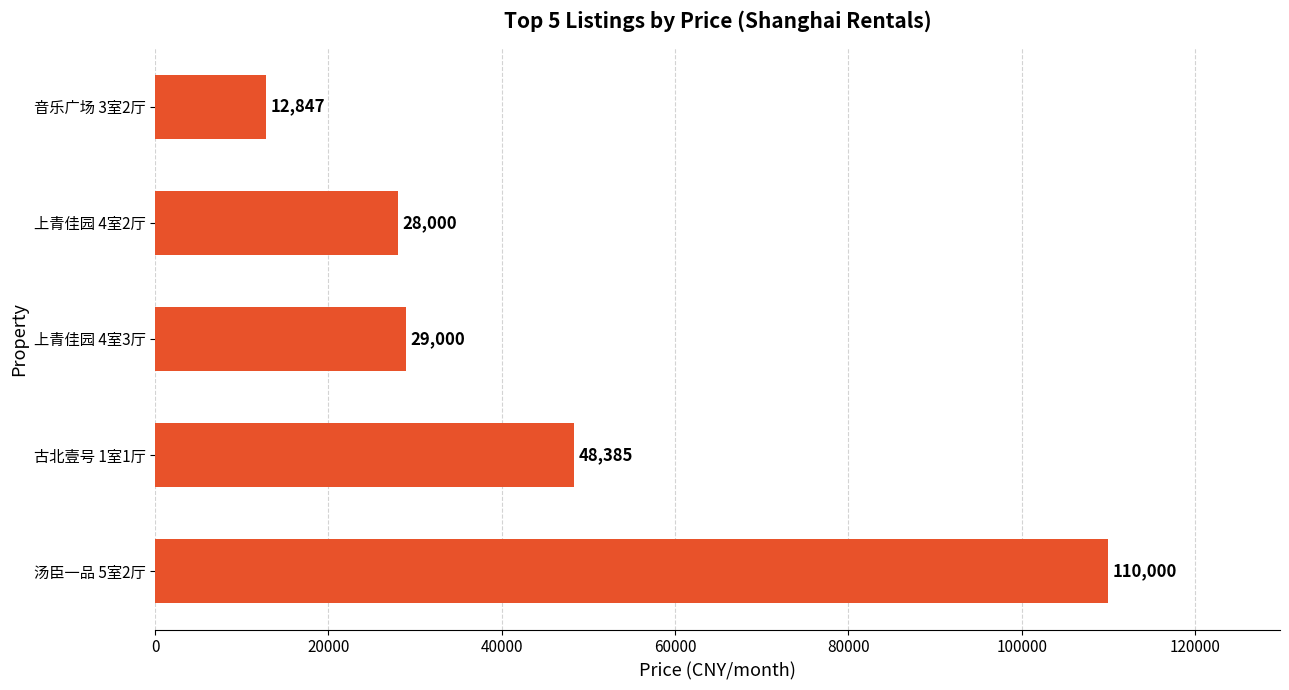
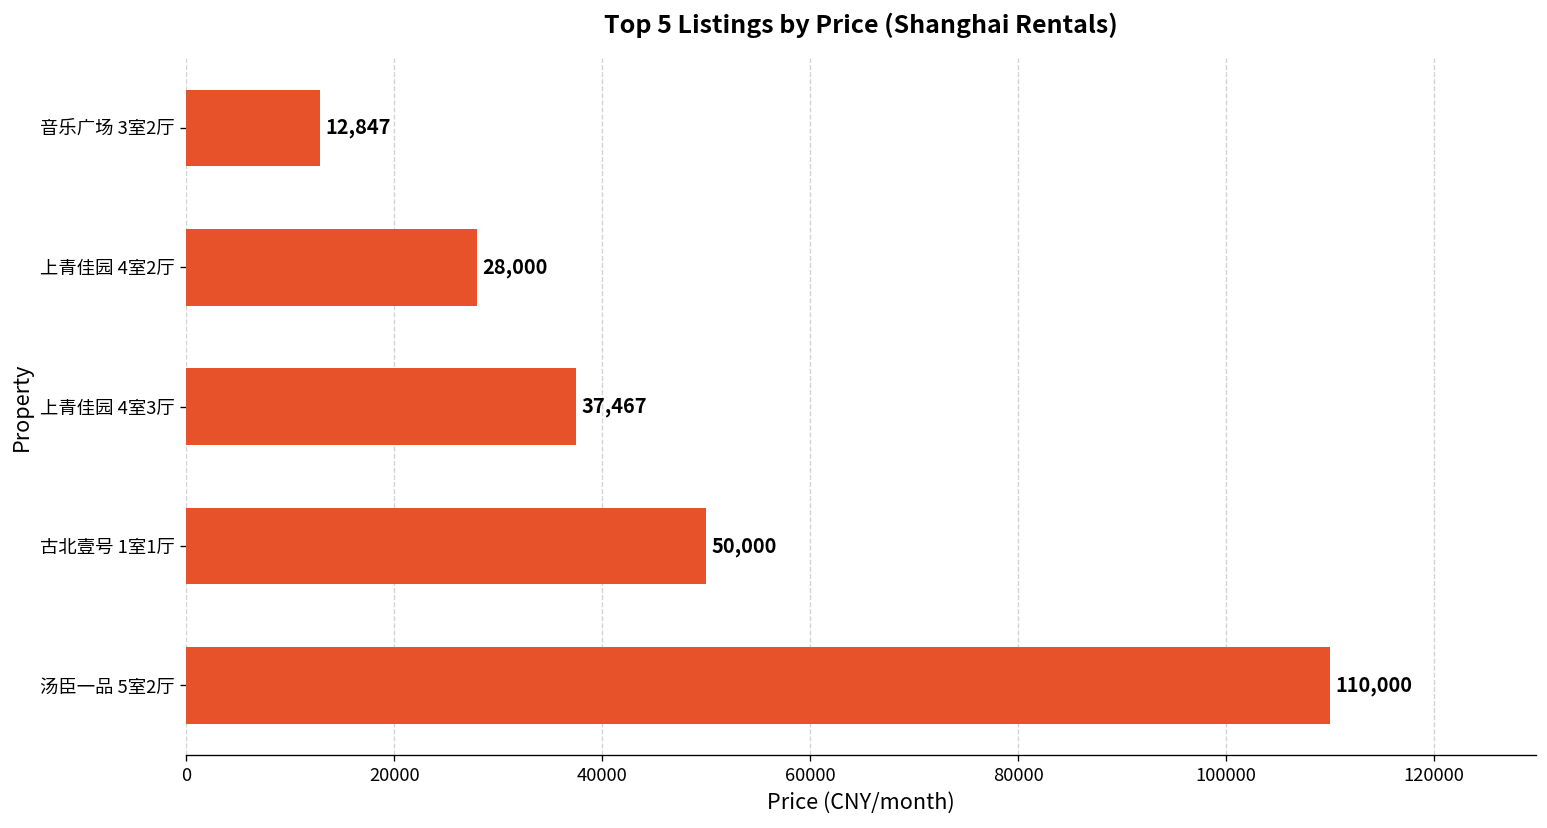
  {
    "音乐广场 3室2厅": "12,847",
    "上青佳园 4室2厅": "28,000",
-   "上青佳园 4室3厅": "29,000",
-   "古北壹号 1室1厅": "48,385",
+   "上青佳园 4室3厅": "37,467",
+   "古北壹号 1室1厅": "50,000",
    "汤臣一品 5室2厅": "110,000"
  }
